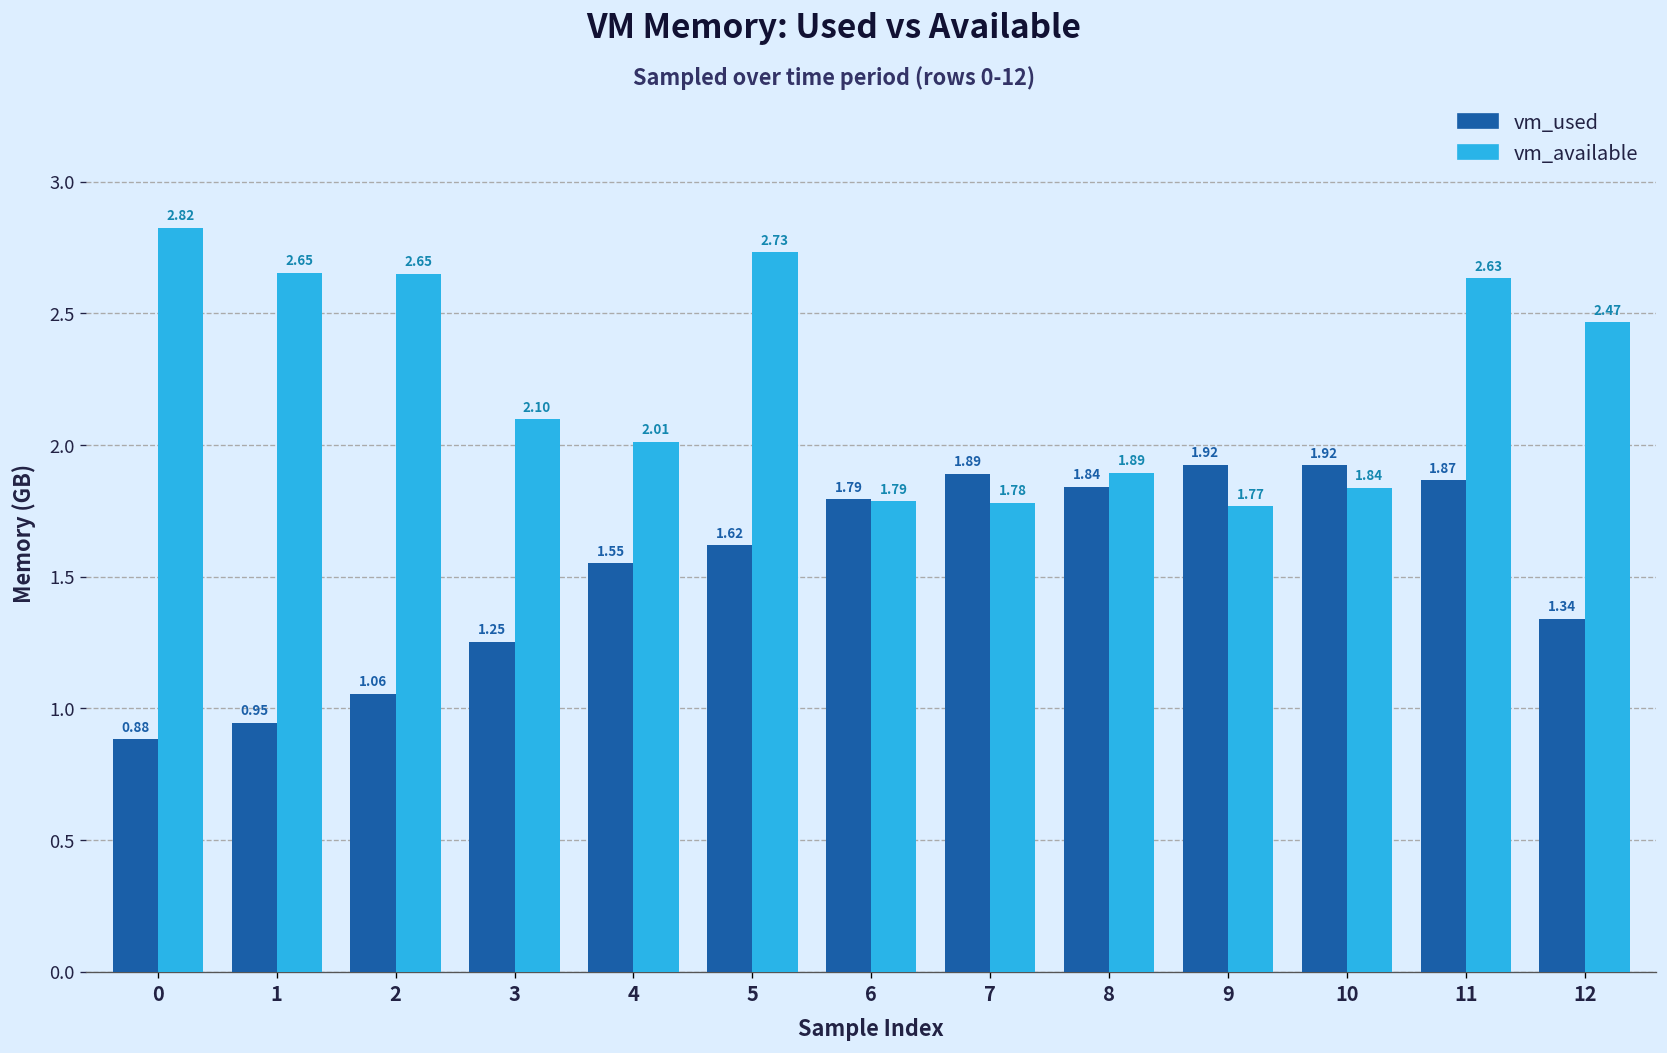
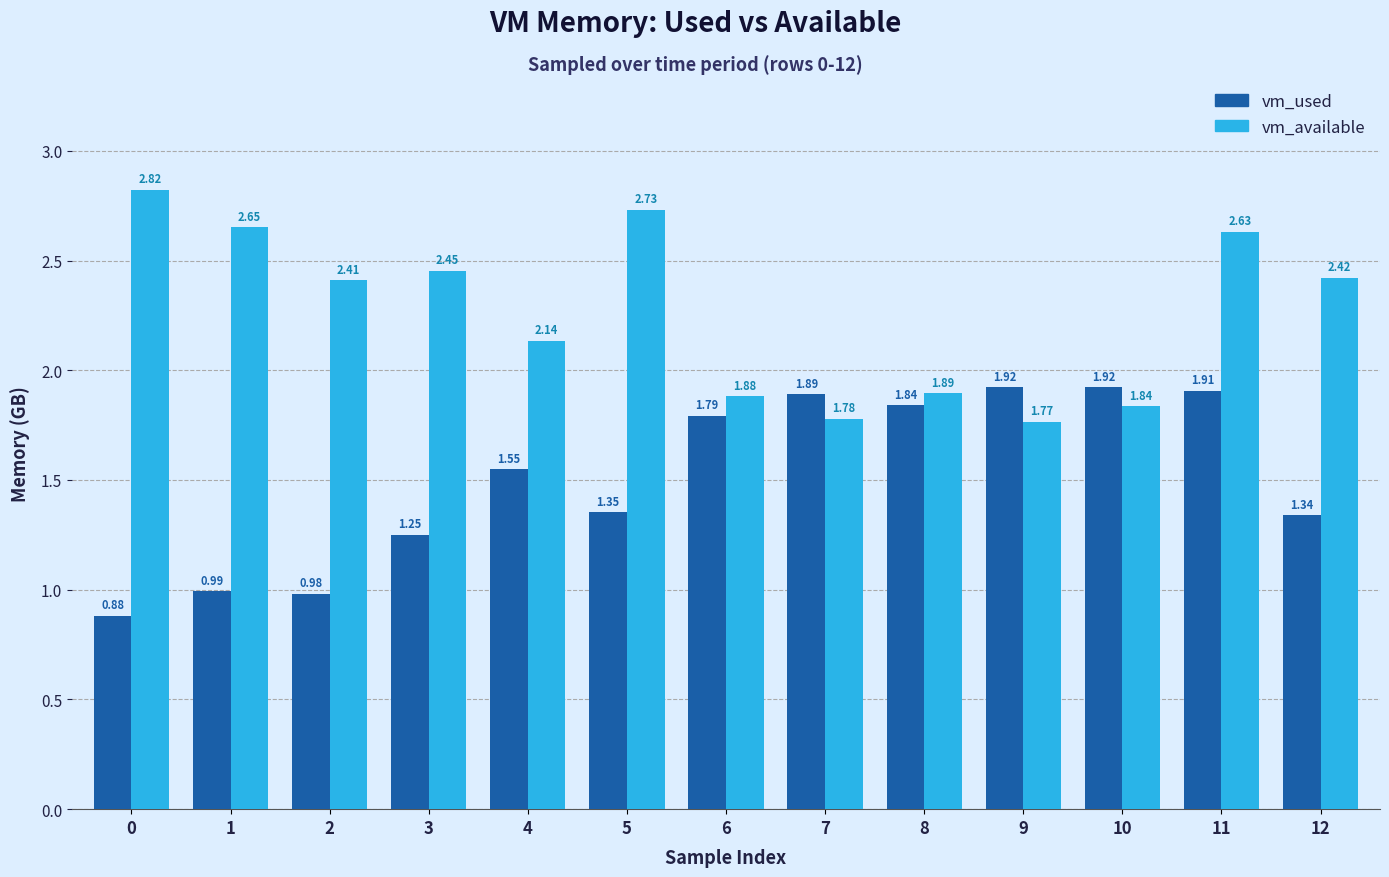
  {
    "vm_used": {
      "0": 0.88,
-     "1": 0.95,
-     "2": 1.06,
+     "1": 0.99,
+     "2": 0.98,
      "3": 1.25,
      "4": 1.55,
-     "5": 1.62,
+     "5": 1.35,
      "6": 1.79,
      "7": 1.89,
      "8": 1.84,
      "9": 1.92,
      "10": 1.92,
-     "11": 1.87,
+     "11": 1.91,
      "12": 1.34
    },
    "vm_available": {
      "0": 2.82,
      "1": 2.65,
-     "2": 2.65,
-     "3": 2.10,
-     "4": 2.01,
+     "2": 2.41,
+     "3": 2.45,
+     "4": 2.14,
      "5": 2.73,
-     "6": 1.79,
+     "6": 1.88,
      "7": 1.78,
      "8": 1.89,
      "9": 1.77,
      "10": 1.84,
      "11": 2.63,
-     "12": 2.47
+     "12": 2.42
    }
  }
